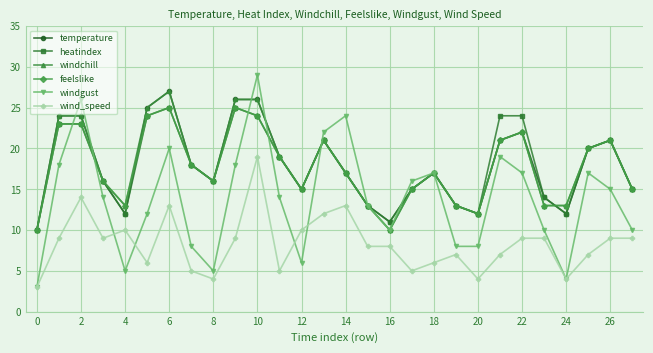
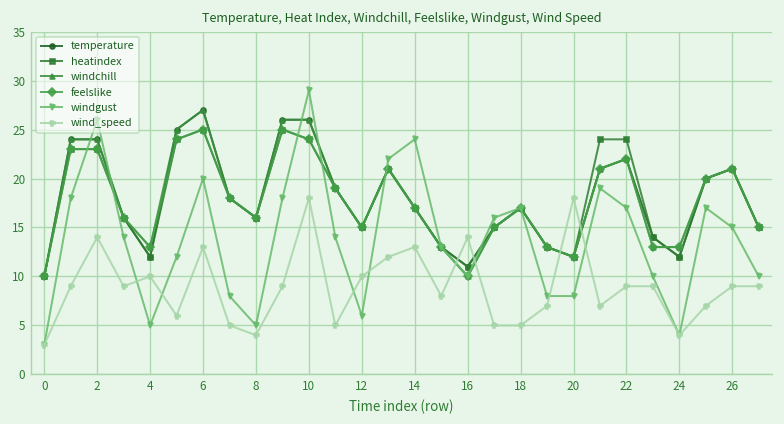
  {
    "wind_speed": {
      "2": 14,
      "4": 10,
      "6": 13,
      "8": 4,
-     "10": 19,
+     "10": 18,
      "12": 10,
      "14": 13,
-     "16": 8,
-     "18": 6,
-     "20": 4,
+     "16": 14,
+     "18": 5,
+     "20": 18,
      "22": 9,
      "26": 9
    }
  }
